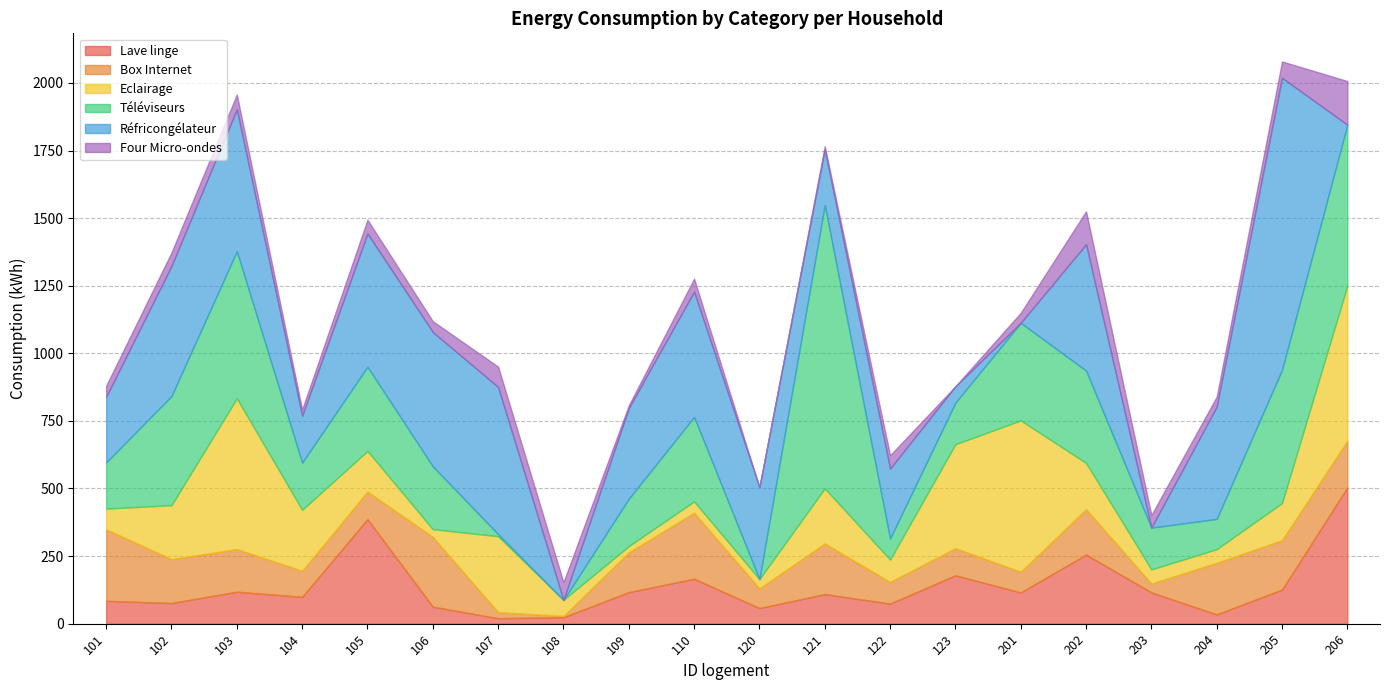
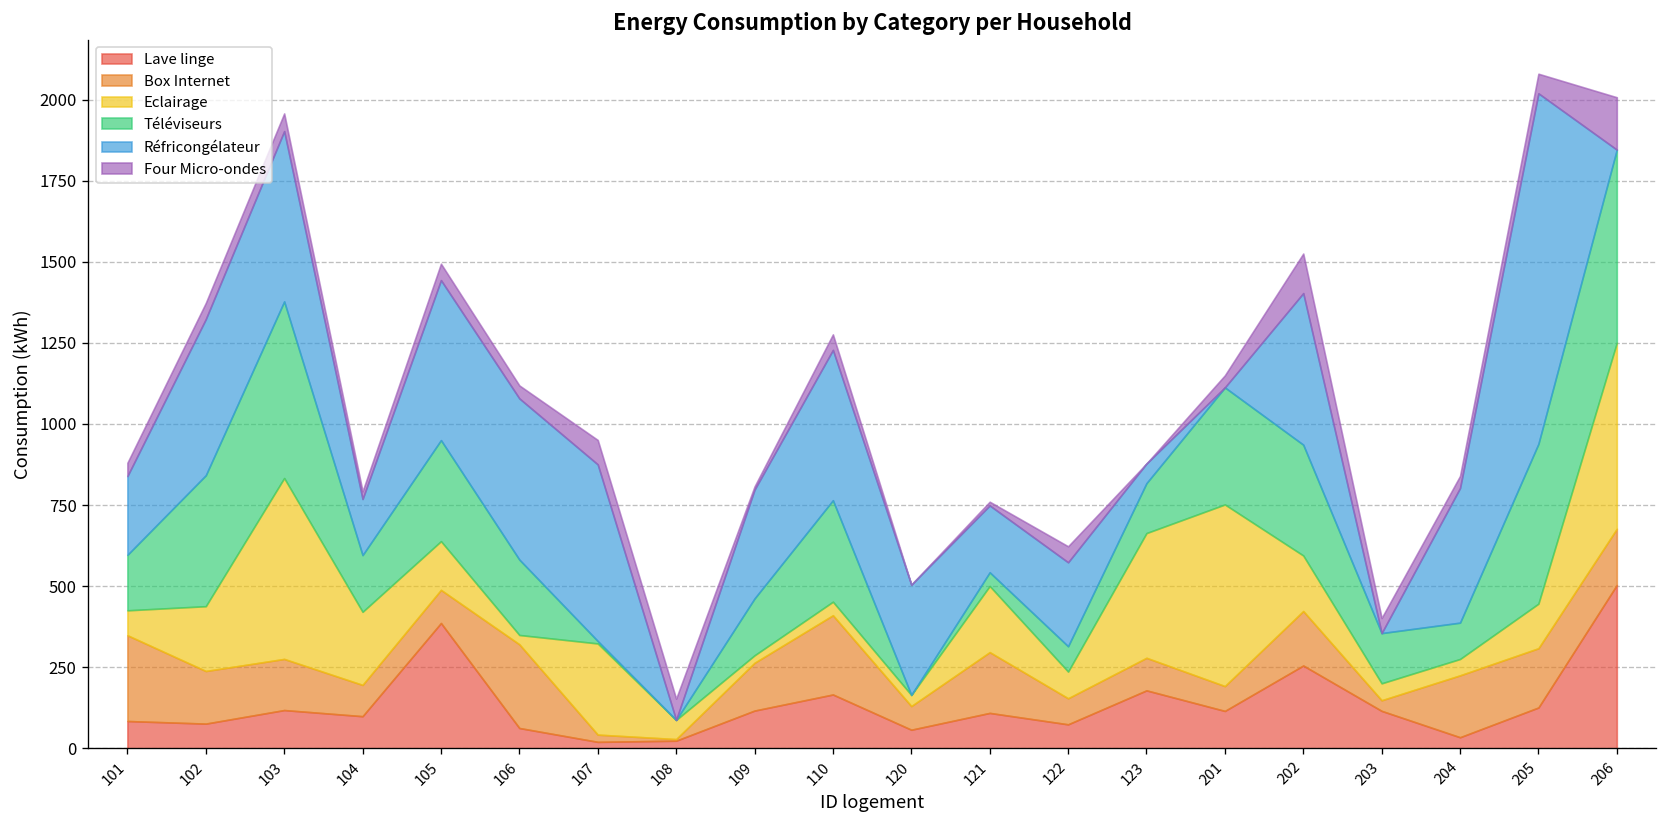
  {
    "Eclairage": {
      "101": 80,
      "102": 200,
      "103": 560,
      "104": 230,
      "105": 150,
      "106": 30,
      "109": 20,
      "110": 40,
      "121": 200,
      "122": 80,
      "123": 380,
      "201": 560,
      "202": 170,
      "203": 50,
      "204": 50,
      "205": 140,
      "206": 570
    },
    "Téléviseurs": {
      "101": 170,
      "102": 400,
      "103": 540,
      "104": 170,
      "105": 310,
      "106": 230,
      "109": 180,
      "110": 310,
-     "121": 1050,
+     "121": 40,
      "122": 80,
      "123": 150,
      "202": 340,
      "204": 110,
      "205": 490
    },
    "Réfricongélateur": {
      "101": 240,
      "102": 480,
      "103": 520,
      "104": 170,
      "105": 490,
      "106": 500,
      "107": 540,
      "109": 340,
      "110": 460,
      "121": 210,
      "122": 260,
      "202": 470,
      "204": 420,
      "205": 1080
    },
    "Four Micro-ondes": {
      "101": 40,
      "102": 50,
      "103": 50,
      "104": 20,
      "105": 50,
      "106": 40,
      "107": 80,
      "108": 70,
      "109": 10,
      "110": 50,
      "121": 10,
      "122": 50,
      "201": 40,
      "202": 120,
      "203": 50,
      "204": 40,
      "205": 60,
      "206": 160
    }
  }
